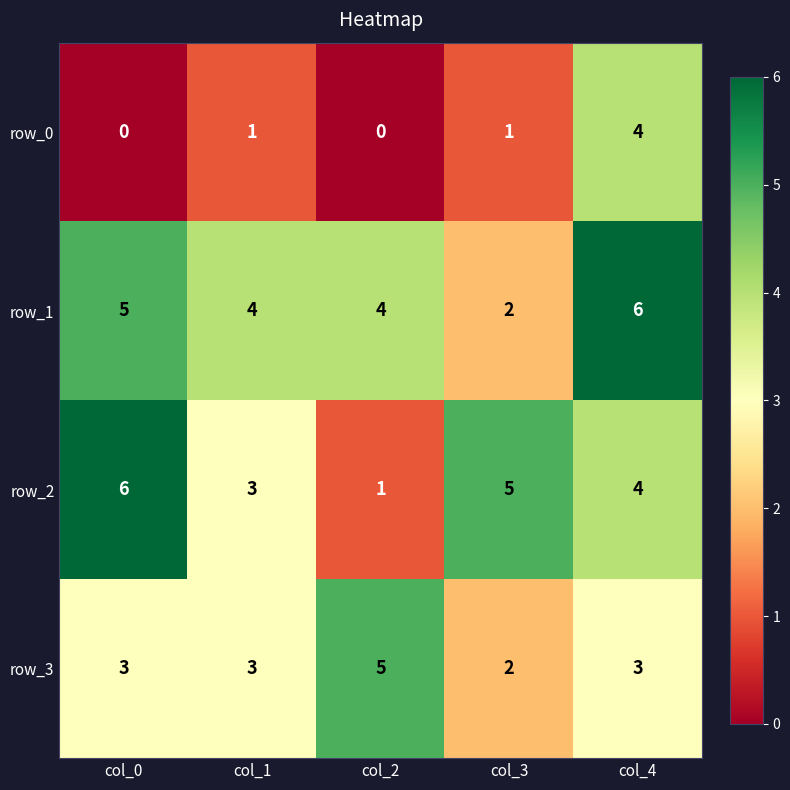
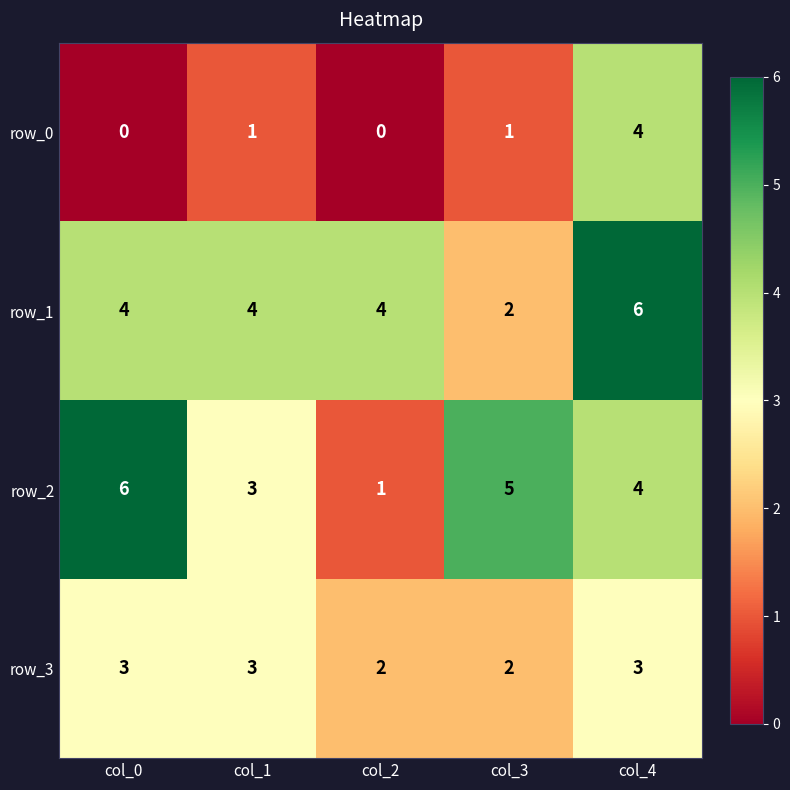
  {
    "row_0": {
      "col_0": 0,
      "col_1": 1,
      "col_2": 0,
      "col_3": 1,
      "col_4": 4
    },
    "row_1": {
-     "col_0": 5,
+     "col_0": 4,
      "col_1": 4,
      "col_2": 4,
      "col_3": 2,
      "col_4": 6
    },
    "row_2": {
      "col_0": 6,
      "col_1": 3,
      "col_2": 1,
      "col_3": 5,
      "col_4": 4
    },
    "row_3": {
      "col_0": 3,
      "col_1": 3,
-     "col_2": 5,
+     "col_2": 2,
      "col_3": 2,
      "col_4": 3
    }
  }
